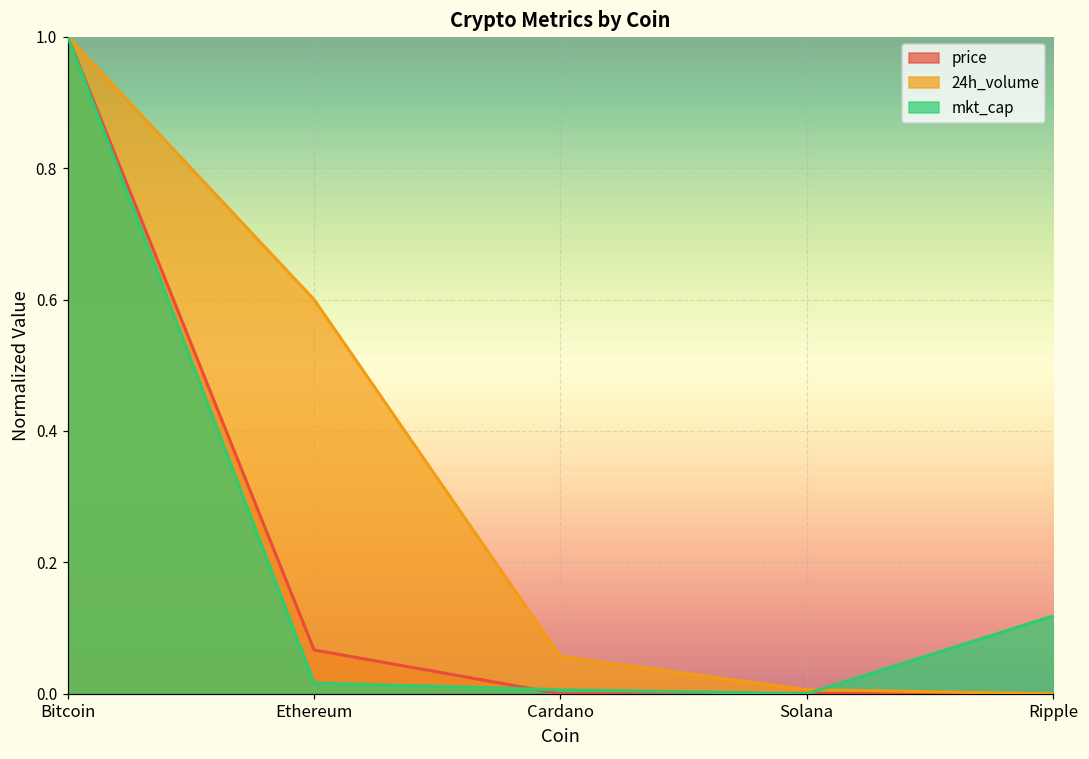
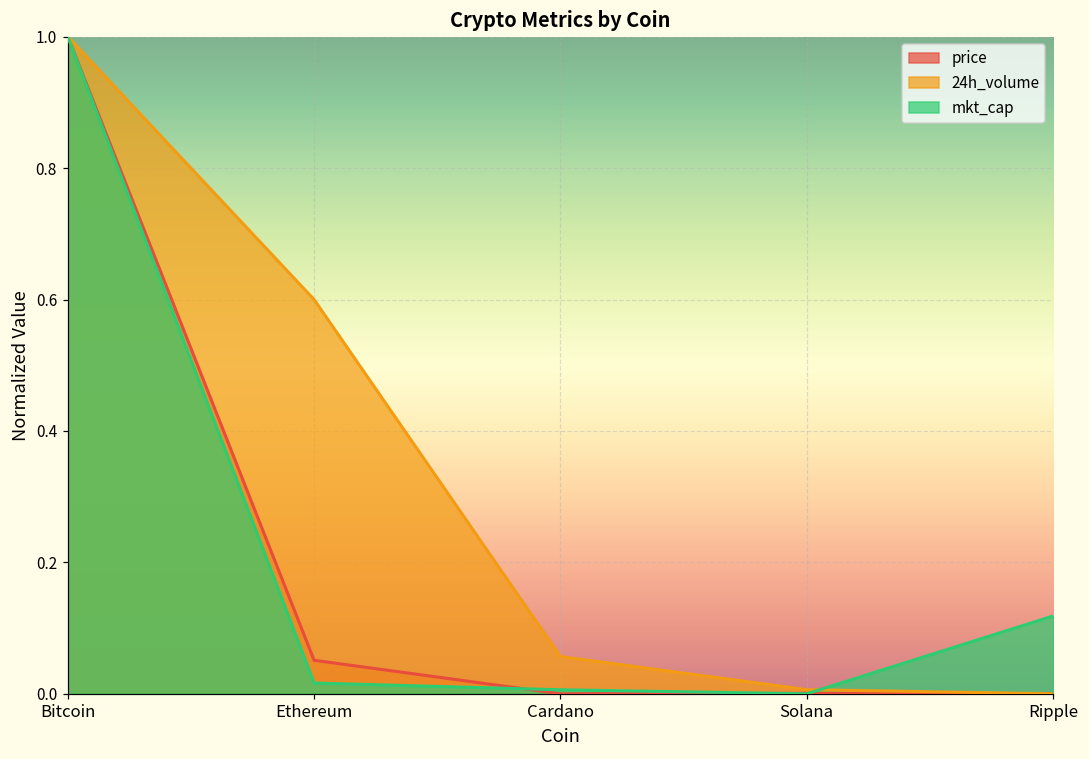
  {
    "price": {
-     "Ethereum": 0.07,
+     "Ethereum": 0.05,
      "Cardano": 0.00
    },
    "24h_volume": {
      "Ethereum": 0.60,
      "Cardano": 0.06,
      "Solana": 0.01
    },
    "mkt_cap": {
      "Ethereum": 0.02,
      "Cardano": 0.01,
      "Ripple": 0.12
    }
  }
